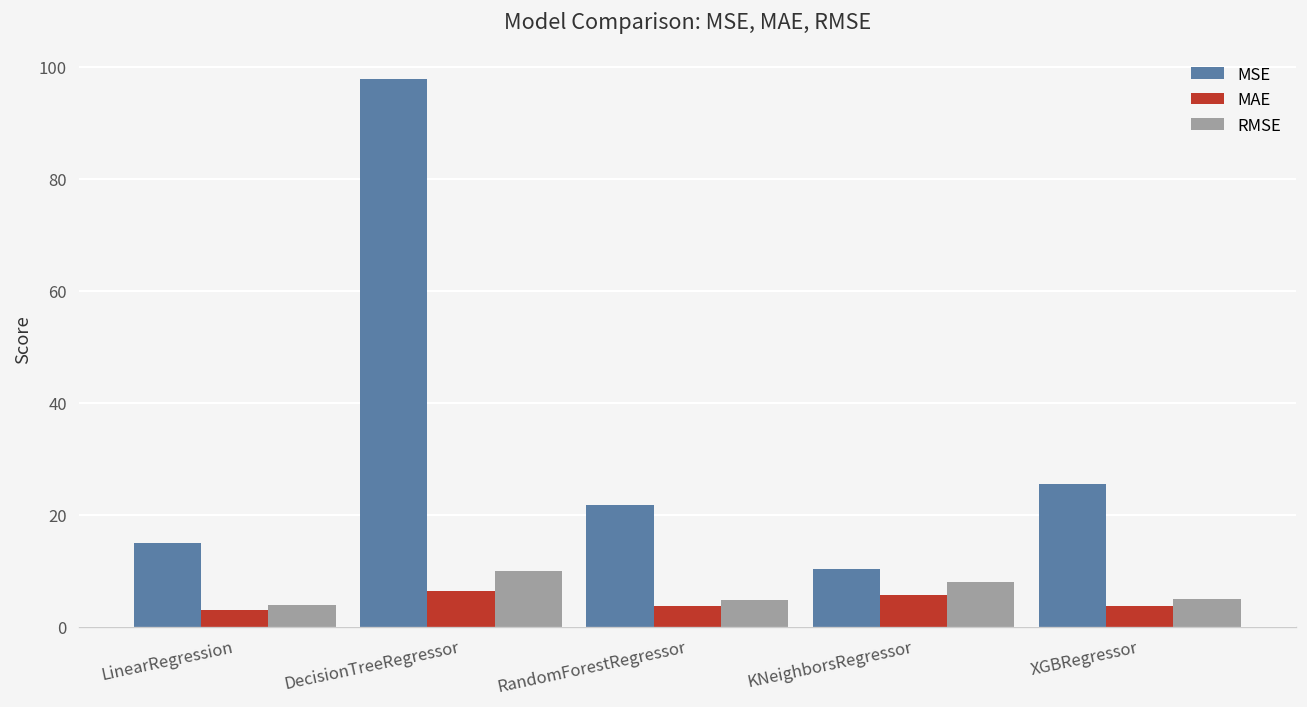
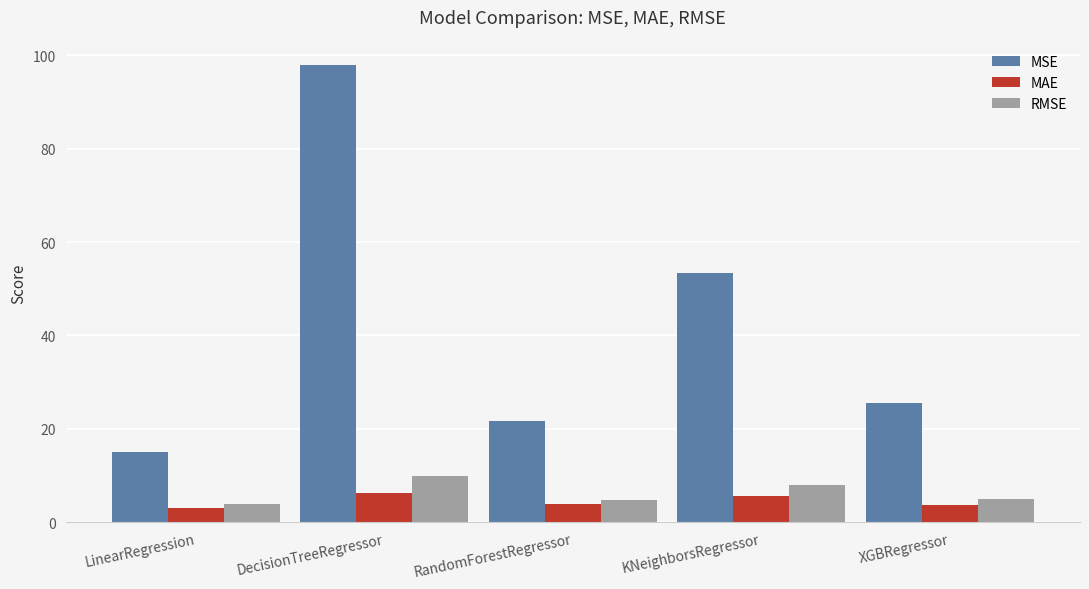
  {
    "MSE": {
      "LinearRegression": 15,
      "DecisionTreeRegressor": 98,
      "RandomForestRegressor": 22,
-     "KNeighborsRegressor": 10,
+     "KNeighborsRegressor": 53,
      "XGBRegressor": 25
    },
    "MAE": {
      "LinearRegression": 3,
      "DecisionTreeRegressor": 6,
      "RandomForestRegressor": 4,
      "KNeighborsRegressor": 6,
      "XGBRegressor": 4
    },
    "RMSE": {
      "LinearRegression": 4,
      "DecisionTreeRegressor": 10,
      "RandomForestRegressor": 5,
      "KNeighborsRegressor": 8,
      "XGBRegressor": 5
    }
  }
